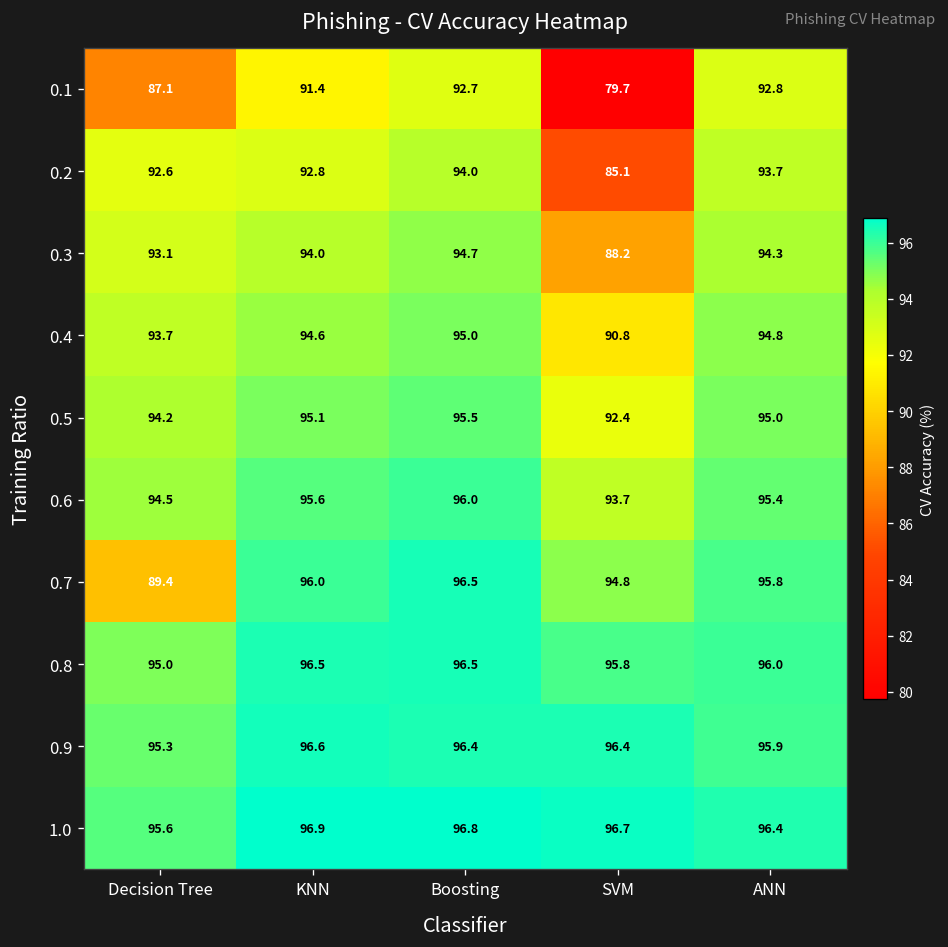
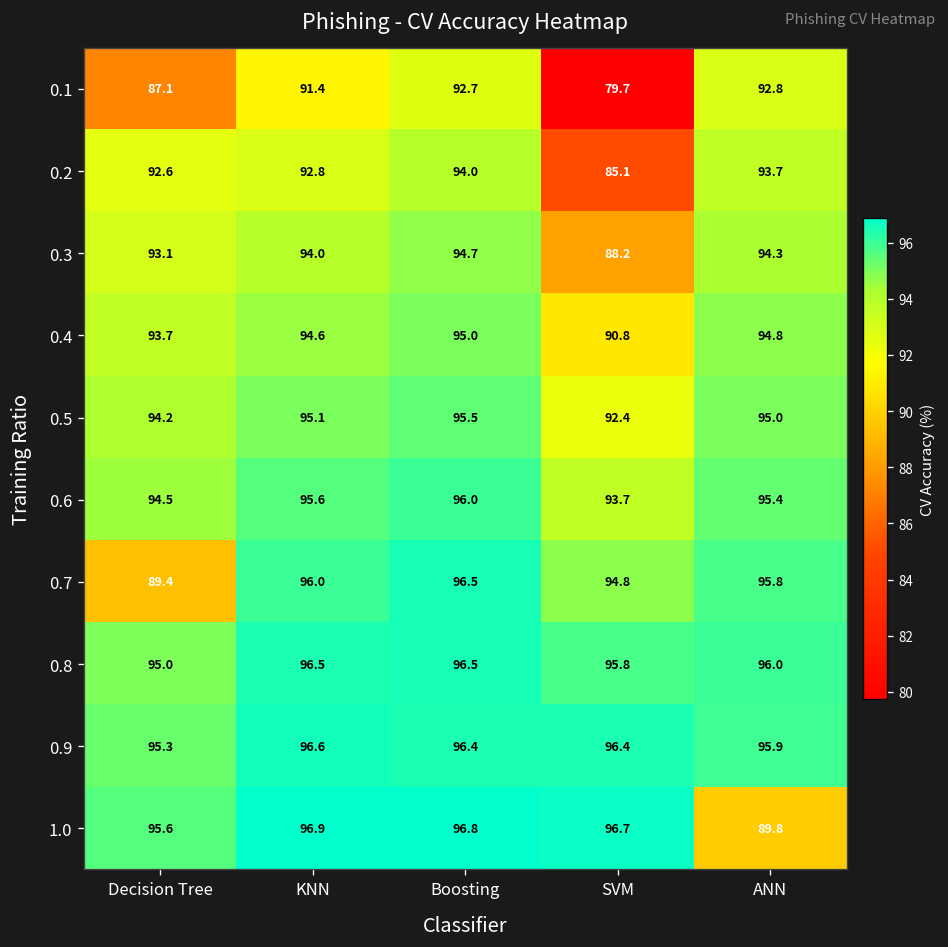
  {
    "0.1": {
      "Decision Tree": 87.1,
      "KNN": 91.4,
      "Boosting": 92.7,
      "SVM": 79.7,
      "ANN": 92.8
    },
    "0.2": {
      "Decision Tree": 92.6,
      "KNN": 92.8,
      "Boosting": 94.0,
      "SVM": 85.1,
      "ANN": 93.7
    },
    "0.3": {
      "Decision Tree": 93.1,
      "KNN": 94.0,
      "Boosting": 94.7,
      "SVM": 88.2,
      "ANN": 94.3
    },
    "0.4": {
      "Decision Tree": 93.7,
      "KNN": 94.6,
      "Boosting": 95.0,
      "SVM": 90.8,
      "ANN": 94.8
    },
    "0.5": {
      "Decision Tree": 94.2,
      "KNN": 95.1,
      "Boosting": 95.5,
      "SVM": 92.4,
      "ANN": 95.0
    },
    "0.6": {
      "Decision Tree": 94.5,
      "KNN": 95.6,
      "Boosting": 96.0,
      "SVM": 93.7,
      "ANN": 95.4
    },
    "0.7": {
      "Decision Tree": 89.4,
      "KNN": 96.0,
      "Boosting": 96.5,
      "SVM": 94.8,
      "ANN": 95.8
    },
    "0.8": {
      "Decision Tree": 95.0,
      "KNN": 96.5,
      "Boosting": 96.5,
      "SVM": 95.8,
      "ANN": 96.0
    },
    "0.9": {
      "Decision Tree": 95.3,
      "KNN": 96.6,
      "Boosting": 96.4,
      "SVM": 96.4,
      "ANN": 95.9
    },
    "1.0": {
      "Decision Tree": 95.6,
      "KNN": 96.9,
      "Boosting": 96.8,
      "SVM": 96.7,
-     "ANN": 96.4
+     "ANN": 89.8
    }
  }
